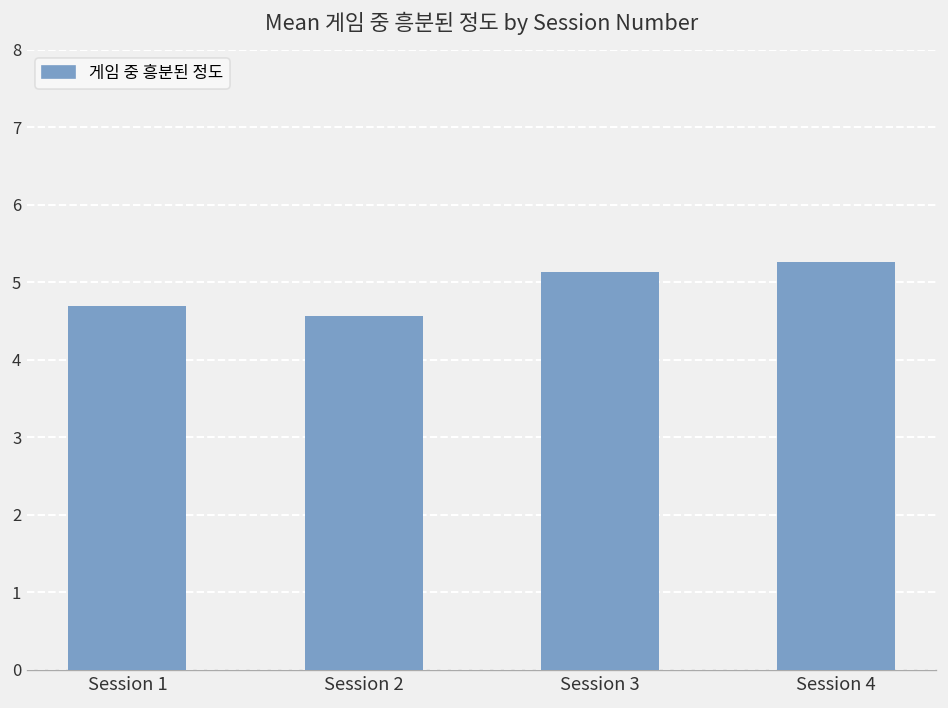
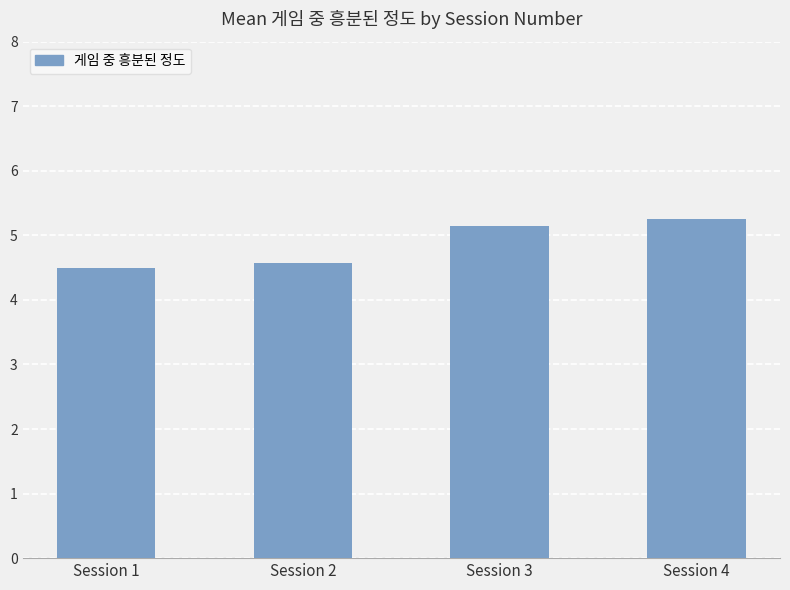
  {
-   "Session 1": 4.7,
+   "Session 1": 4.5,
    "Session 2": 4.6,
    "Session 3": 5.1,
    "Session 4": 5.3
  }
